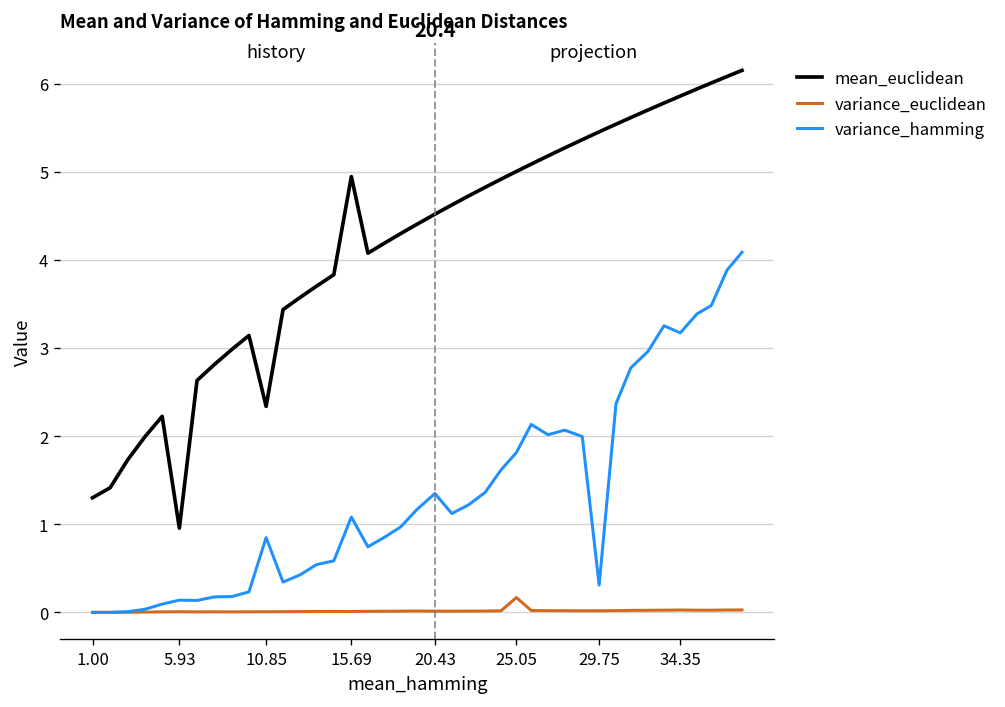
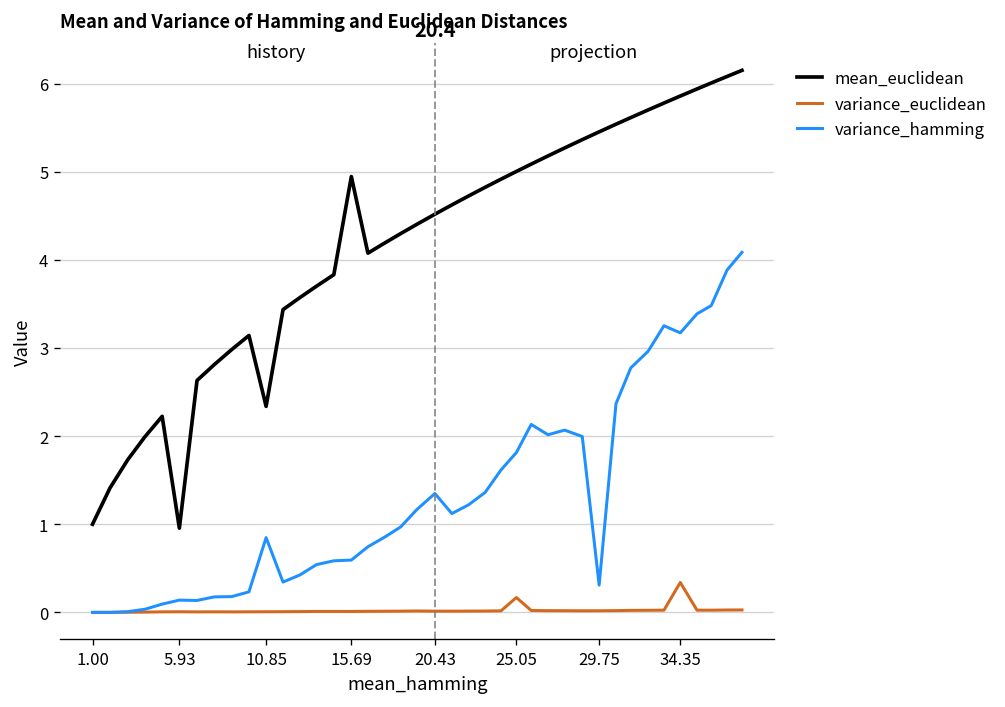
  {
    "mean_euclidean": {
-     "1.00": 1.3,
+     "1.00": 1.0,
      "5.93": 1.0,
      "10.85": 2.3,
      "15.69": 4.9,
      "20.43": 4.5,
      "25.05": 5.0,
      "29.75": 5.5,
      "34.35": 5.9
    },
    "variance_euclidean": {
      "5.93": 0.0,
      "10.85": 0.0,
      "15.69": 0.0,
      "20.43": 0.0,
      "25.05": 0.2,
      "29.75": 0.0,
-     "34.35": 0.0
+     "34.35": 0.3
    },
    "variance_hamming": {
      "5.93": 0.1,
      "10.85": 0.8,
-     "15.69": 1.1,
+     "15.69": 0.6,
      "20.43": 1.3,
      "25.05": 1.8,
      "29.75": 0.3,
      "34.35": 3.2
    }
  }
